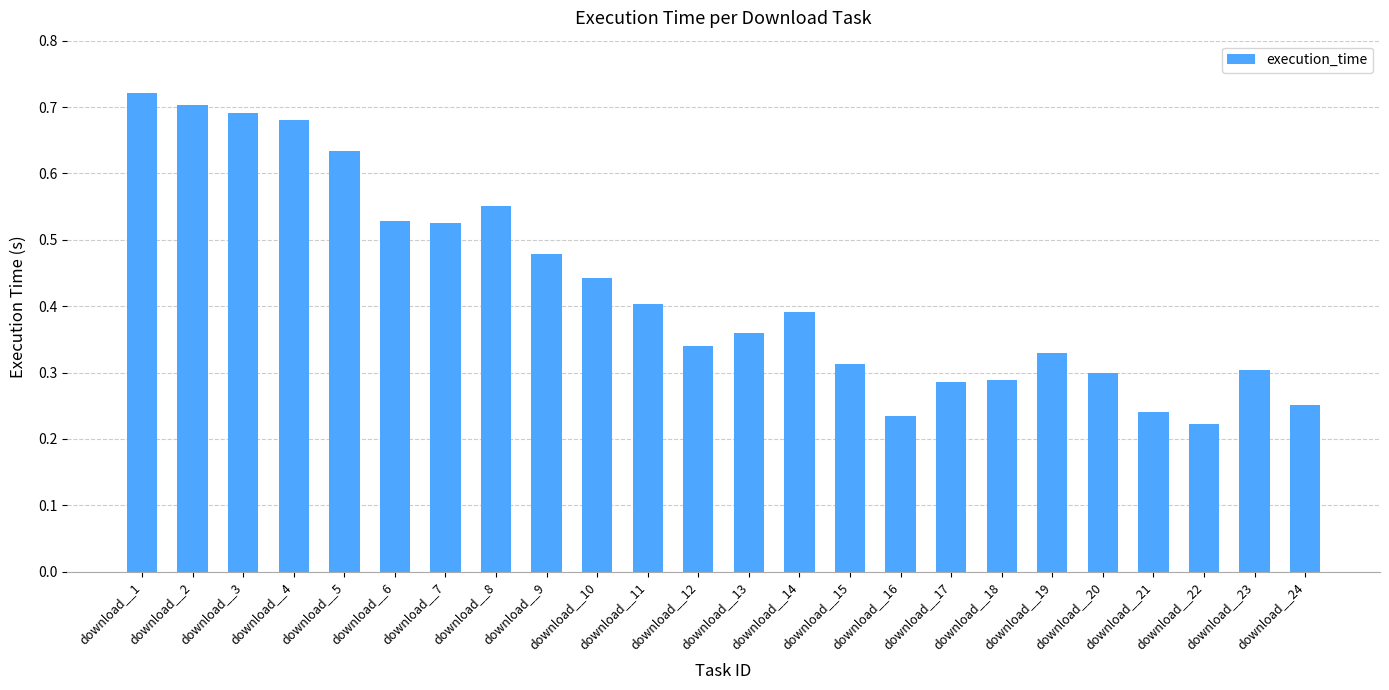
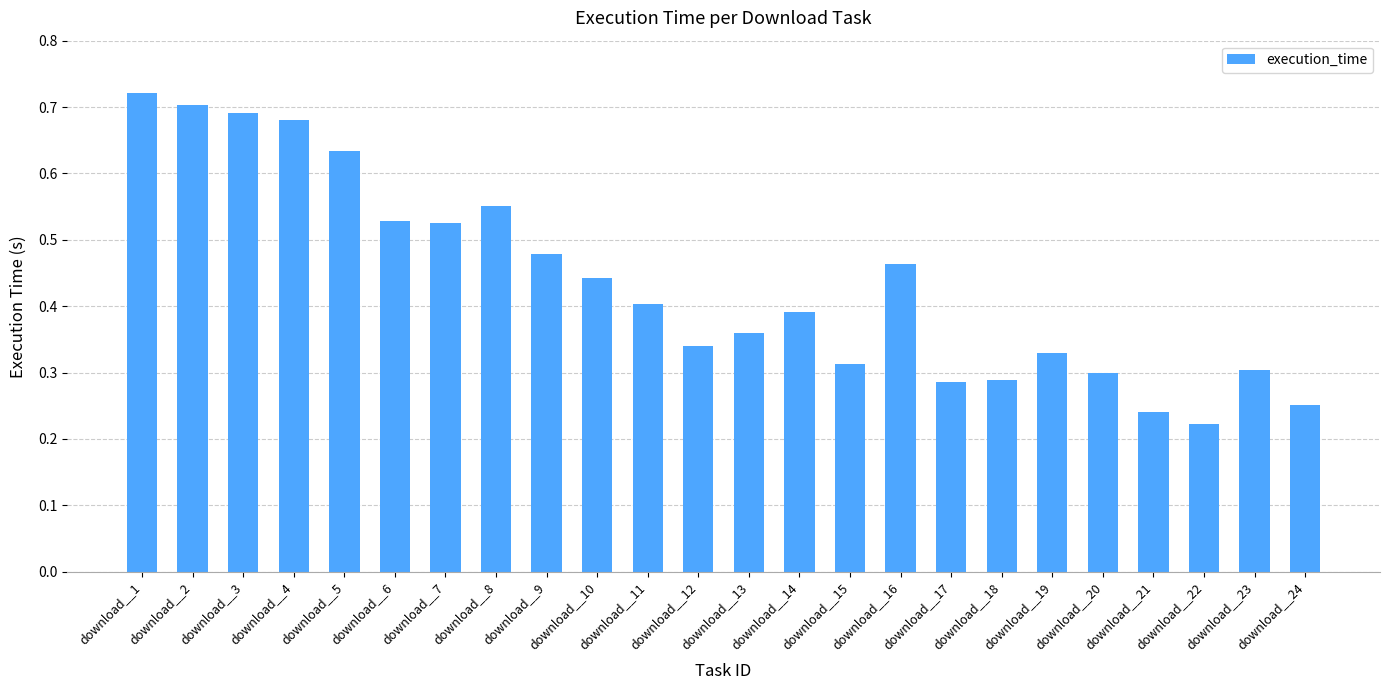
  {
    "download__1": 0.72,
    "download__2": 0.70,
    "download__3": 0.69,
    "download__4": 0.68,
    "download__5": 0.63,
    "download__6": 0.53,
    "download__7": 0.53,
    "download__8": 0.55,
    "download__9": 0.48,
    "download__10": 0.44,
    "download__11": 0.40,
    "download__12": 0.34,
    "download__13": 0.36,
    "download__14": 0.39,
    "download__15": 0.31,
-   "download__16": 0.24,
+   "download__16": 0.46,
    "download__17": 0.29,
    "download__18": 0.29,
    "download__19": 0.33,
    "download__20": 0.30,
    "download__21": 0.24,
    "download__22": 0.22,
    "download__23": 0.30,
    "download__24": 0.25
  }
